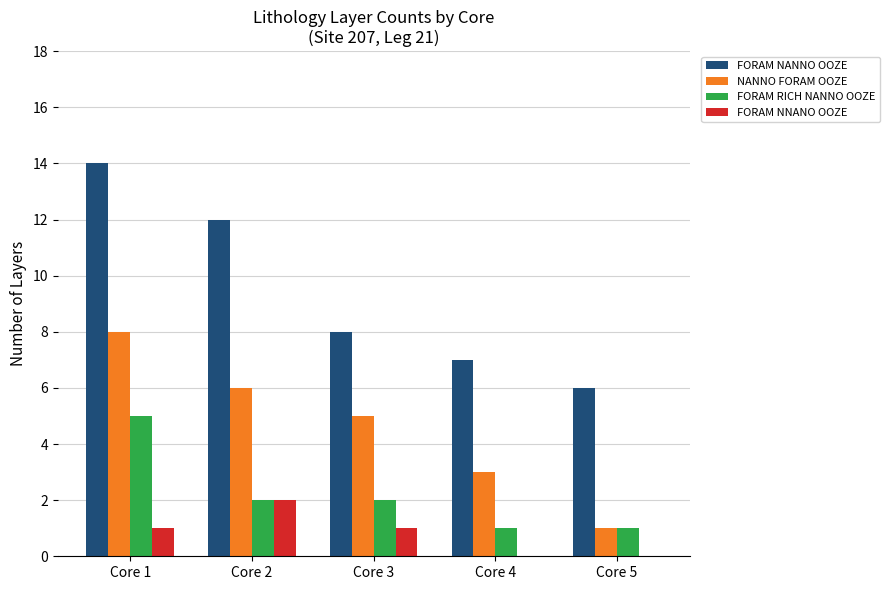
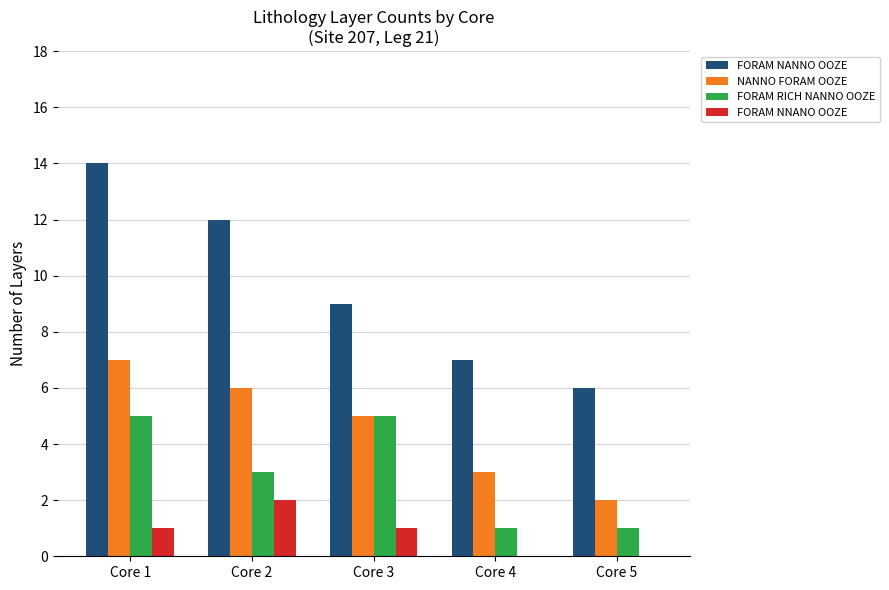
  {
    "FORAM NANNO OOZE": {
      "Core 1": 14,
      "Core 2": 12,
-     "Core 3": 8,
+     "Core 3": 9,
      "Core 4": 7,
      "Core 5": 6
    },
    "NANNO FORAM OOZE": {
-     "Core 1": 8,
+     "Core 1": 7,
      "Core 2": 6,
      "Core 3": 5,
      "Core 4": 3,
-     "Core 5": 1
+     "Core 5": 2
    },
    "FORAM RICH NANNO OOZE": {
      "Core 1": 5,
-     "Core 2": 2,
-     "Core 3": 2,
+     "Core 2": 3,
+     "Core 3": 5,
      "Core 4": 1,
      "Core 5": 1
    },
    "FORAM NNANO OOZE": {
      "Core 1": 1,
      "Core 2": 2,
      "Core 3": 1,
      "Core 4": 0,
      "Core 5": 0
    }
  }
